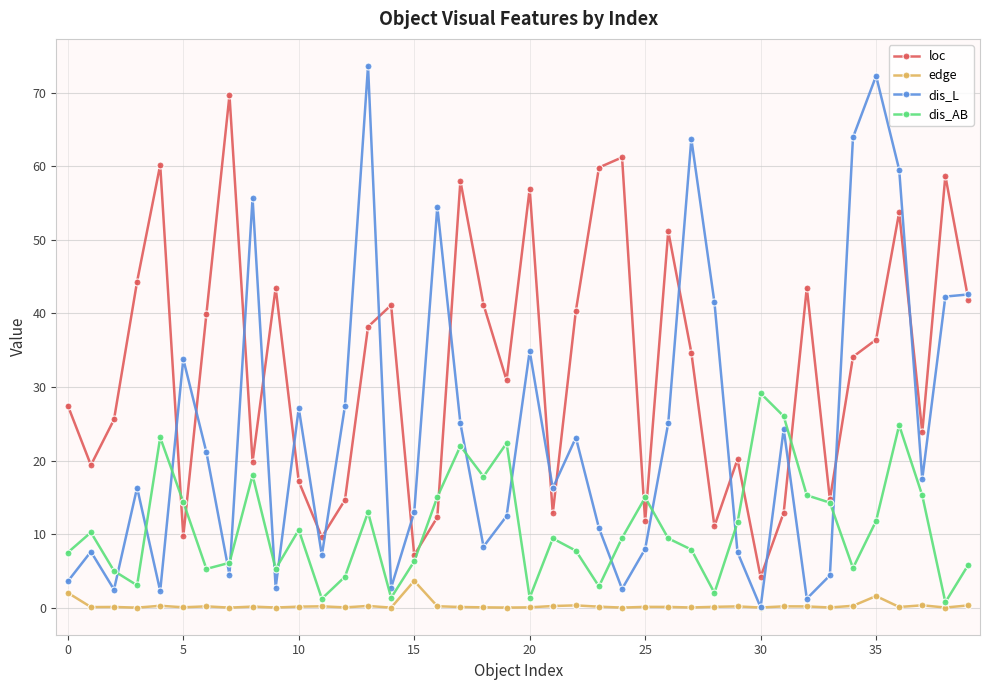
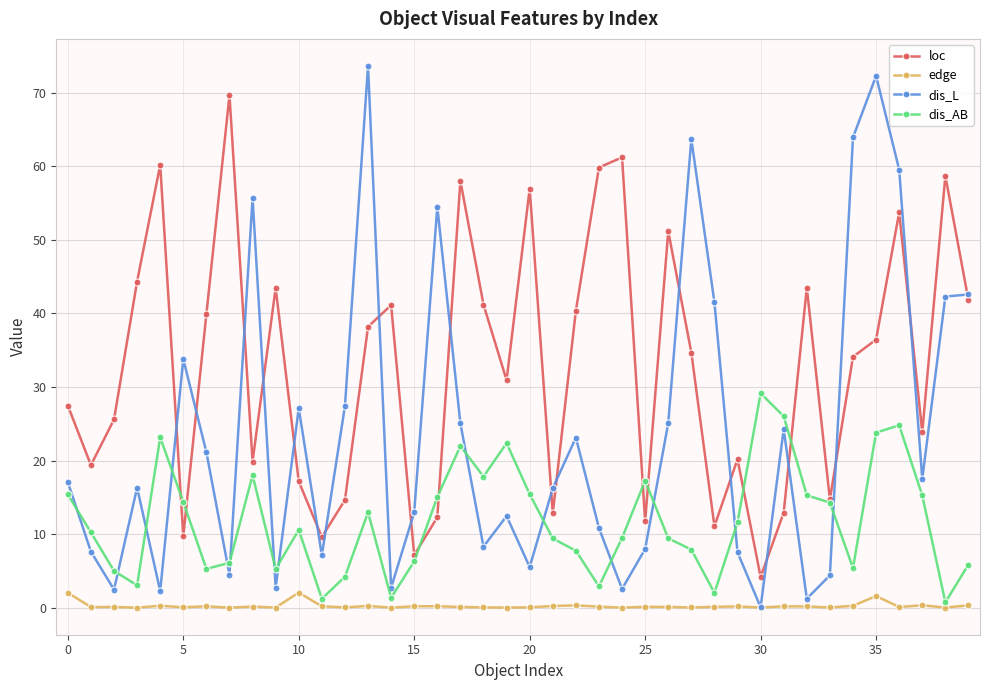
  {
    "loc": {
      "0": 27,
      "5": 10,
      "10": 17,
      "15": 7,
      "20": 57,
      "25": 12,
      "30": 4,
      "35": 36
    },
    "edge": {
      "0": 2,
      "5": 0,
-     "10": 0,
-     "15": 4,
+     "10": 2,
+     "15": 0,
      "20": 0,
      "25": 0,
      "35": 2
    },
    "dis_L": {
-     "0": 4,
+     "0": 17,
      "5": 34,
      "10": 27,
      "15": 13,
-     "20": 35,
+     "20": 6,
      "25": 8,
      "35": 72
    },
    "dis_AB": {
-     "0": 7,
+     "0": 15,
      "5": 14,
      "10": 11,
      "15": 6,
-     "20": 1,
-     "25": 15,
+     "20": 15,
+     "25": 17,
      "30": 29,
-     "35": 12
+     "35": 24
    }
  }
